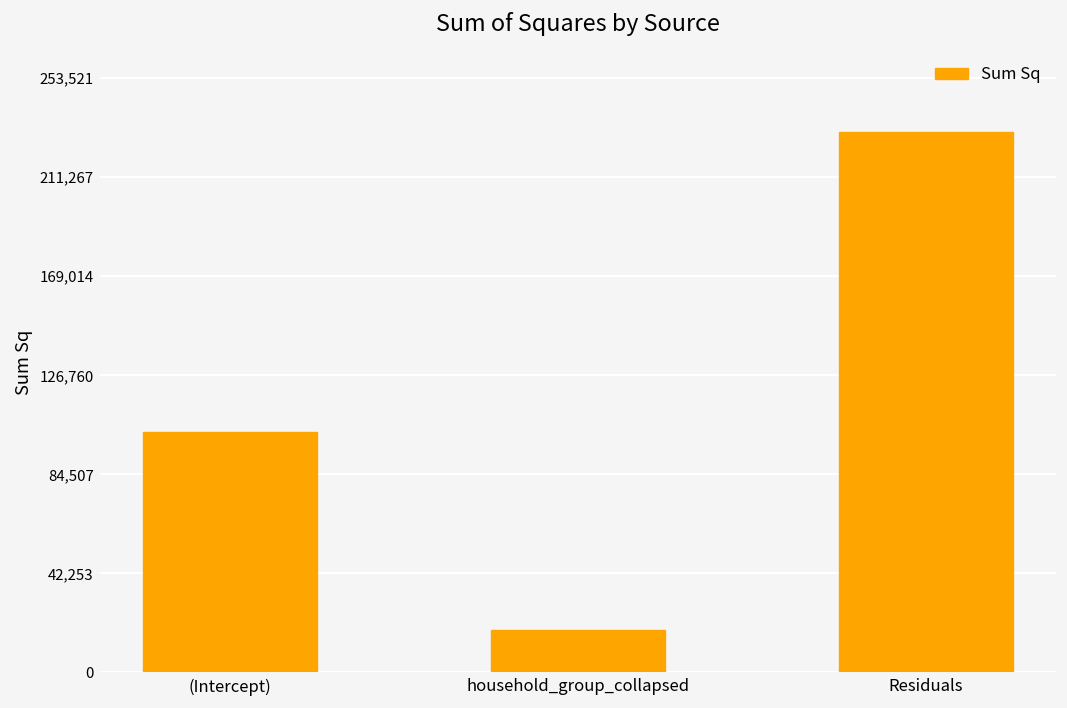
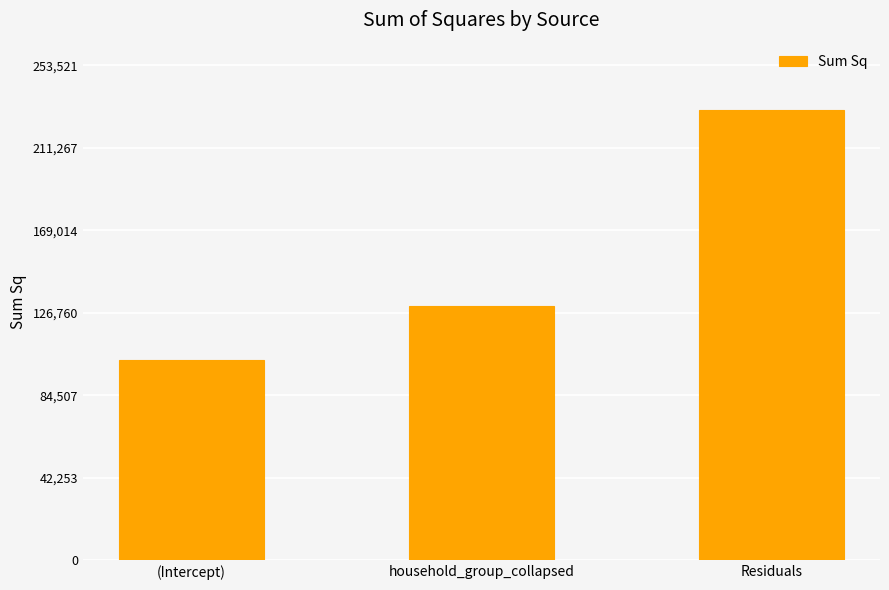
  {
    "(Intercept)": "103,000",
-   "household_group_collapsed": "18,000",
+   "household_group_collapsed": "130,000",
    "Residuals": "230,000"
  }
